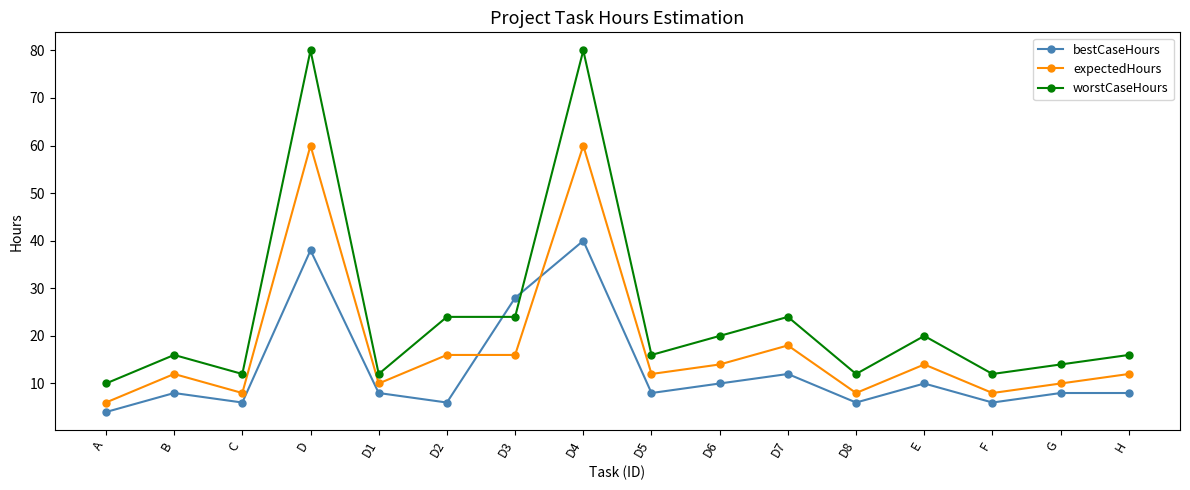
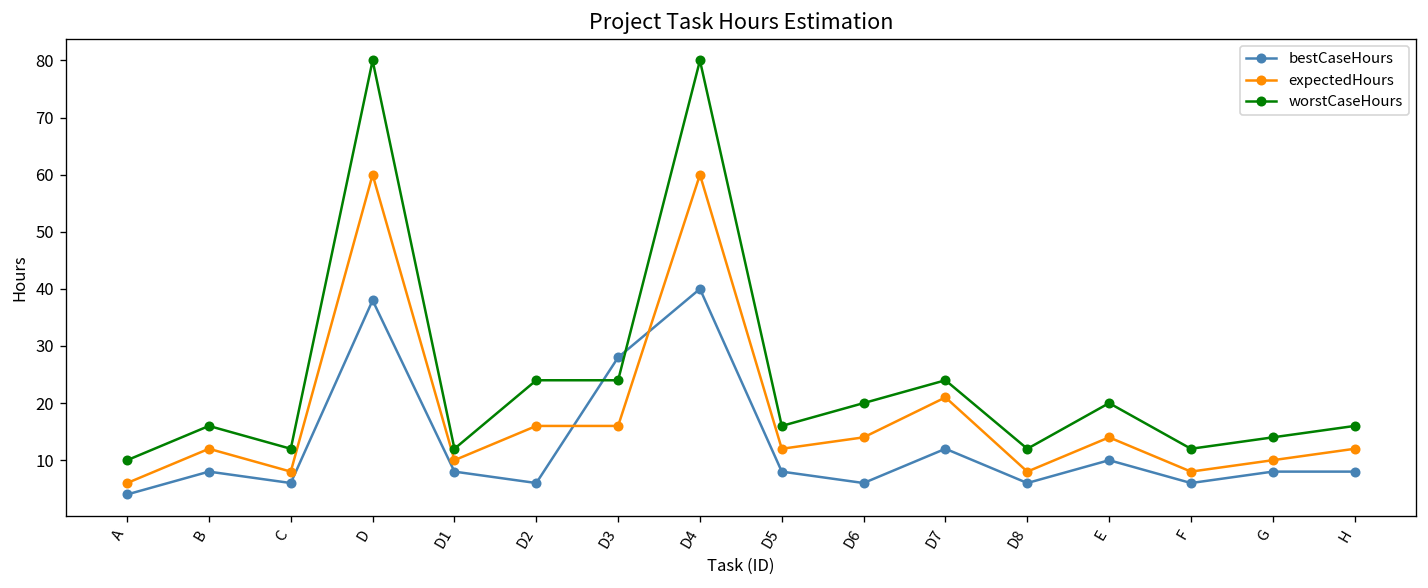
  {
    "bestCaseHours": {
      "A": 4,
      "B": 8,
      "C": 6,
      "D": 38,
      "D1": 8,
      "D2": 6,
      "D3": 28,
      "D4": 40,
      "D5": 8,
-     "D6": 10,
+     "D6": 6,
      "D7": 12,
      "D8": 6,
      "E": 10,
      "F": 6,
      "G": 8,
      "H": 8
    },
    "expectedHours": {
      "A": 6,
      "B": 12,
      "C": 8,
      "D": 60,
      "D1": 10,
      "D2": 16,
      "D3": 16,
      "D4": 60,
      "D5": 12,
      "D6": 14,
-     "D7": 18,
+     "D7": 21,
      "D8": 8,
      "E": 14,
      "F": 8,
      "G": 10,
      "H": 12
    },
    "worstCaseHours": {
      "A": 10,
      "B": 16,
      "C": 12,
      "D": 80,
      "D1": 12,
      "D2": 24,
      "D3": 24,
      "D4": 80,
      "D5": 16,
      "D6": 20,
      "D7": 24,
      "D8": 12,
      "E": 20,
      "F": 12,
      "G": 14,
      "H": 16
    }
  }
